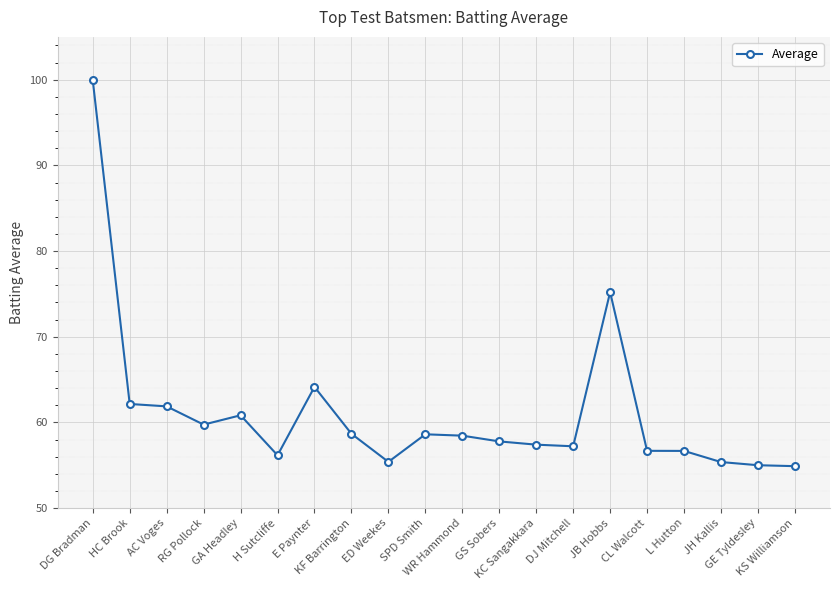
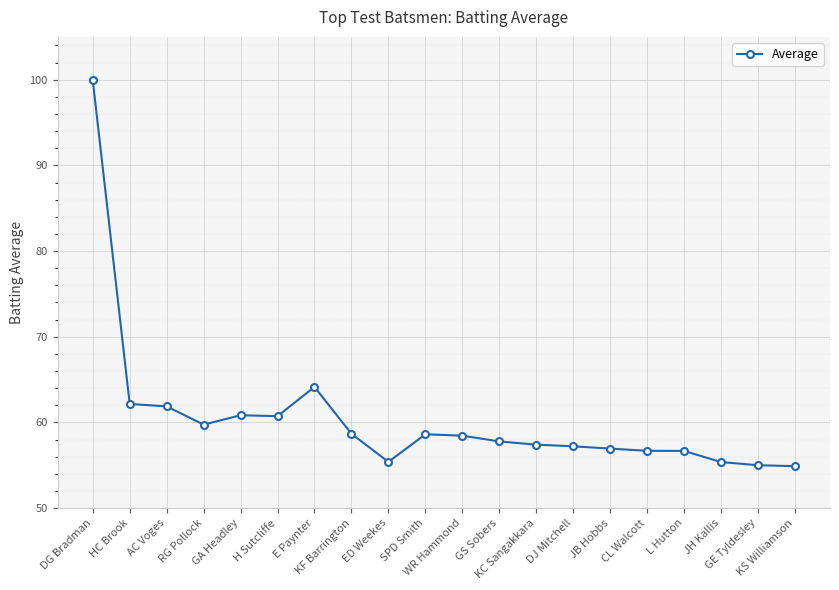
  {
    "DG Bradman": 100,
    "HC Brook": 62,
    "AC Voges": 62,
    "RG Pollock": 60,
    "GA Headley": 61,
-   "H Sutcliffe": 56,
+   "H Sutcliffe": 61,
    "E Paynter": 64,
    "KF Barrington": 59,
    "ED Weekes": 55,
    "SPD Smith": 59,
    "WR Hammond": 58,
    "GS Sobers": 58,
    "KC Sangakkara": 57,
    "DJ Mitchell": 57,
-   "JB Hobbs": 75,
+   "JB Hobbs": 57,
    "CL Walcott": 57,
    "L Hutton": 57,
    "JH Kallis": 55,
    "GE Tyldesley": 55,
    "KS Williamson": 55
  }
